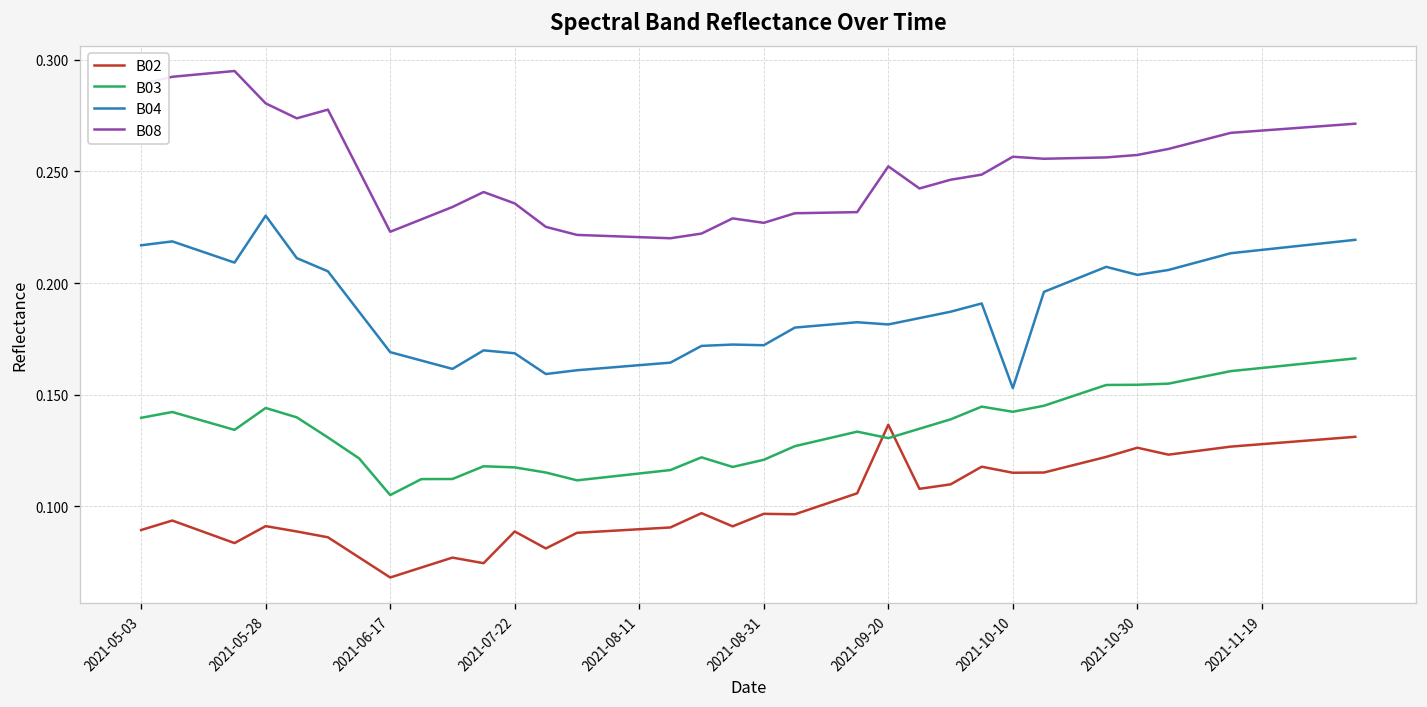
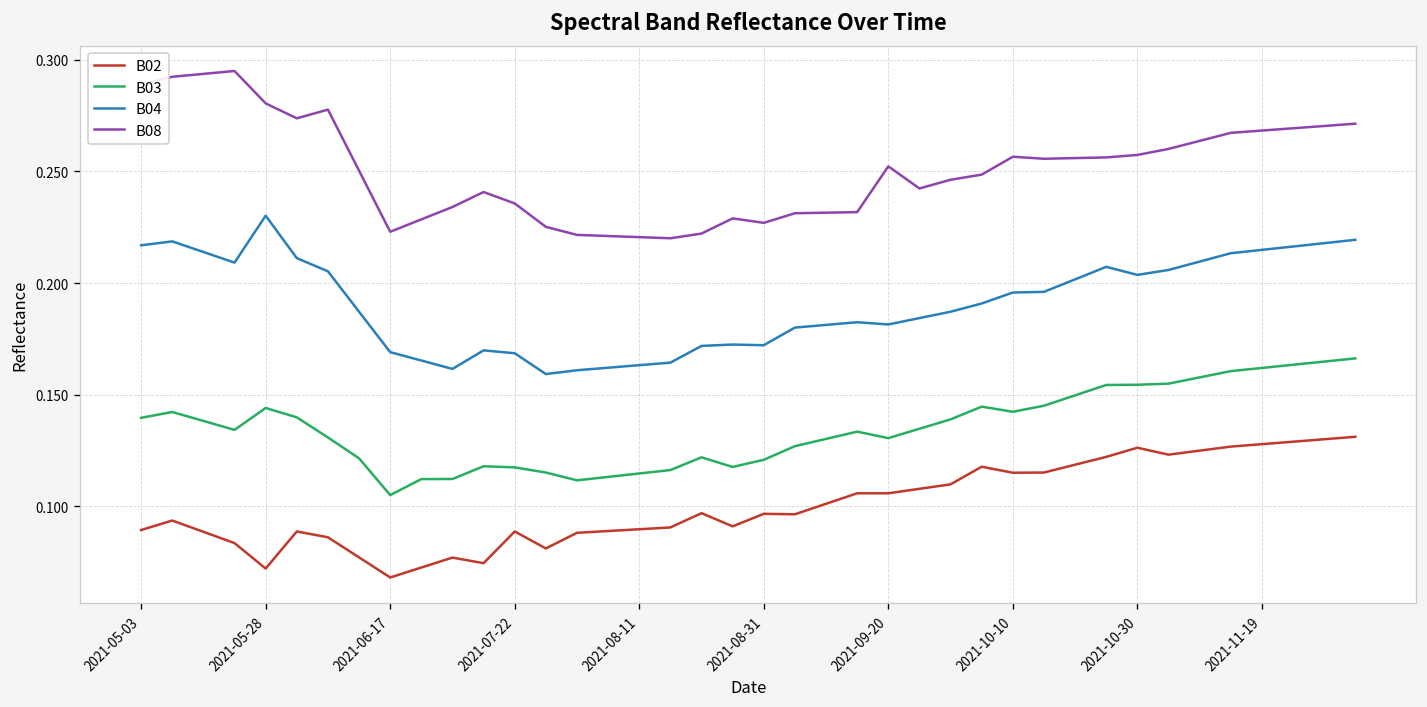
  {
    "B02": {
      "2021-05-03": 0.089,
-     "2021-05-28": 0.091,
+     "2021-05-28": 0.072,
      "2021-06-17": 0.068,
      "2021-07-22": 0.089,
      "2021-08-11": 0.090,
      "2021-08-31": 0.097,
-     "2021-09-20": 0.137,
+     "2021-09-20": 0.106,
      "2021-10-10": 0.115,
      "2021-10-30": 0.126,
      "2021-11-19": 0.128
    },
    "B03": {
      "2021-05-03": 0.140,
      "2021-05-28": 0.144,
      "2021-06-17": 0.105,
      "2021-07-22": 0.118,
      "2021-08-11": 0.115,
      "2021-08-31": 0.121,
      "2021-09-20": 0.131,
      "2021-10-10": 0.142,
      "2021-10-30": 0.155,
      "2021-11-19": 0.162
    },
    "B04": {
      "2021-05-03": 0.217,
      "2021-05-28": 0.230,
      "2021-06-17": 0.169,
      "2021-07-22": 0.169,
      "2021-08-11": 0.163,
      "2021-08-31": 0.172,
      "2021-09-20": 0.182,
-     "2021-10-10": 0.153,
+     "2021-10-10": 0.196,
      "2021-10-30": 0.204,
      "2021-11-19": 0.215
    },
    "B08": {
      "2021-05-28": 0.281,
      "2021-06-17": 0.223,
      "2021-07-22": 0.236,
      "2021-08-11": 0.221,
      "2021-08-31": 0.227,
      "2021-09-20": 0.252,
      "2021-10-10": 0.257,
      "2021-10-30": 0.257,
      "2021-11-19": 0.268
    }
  }
